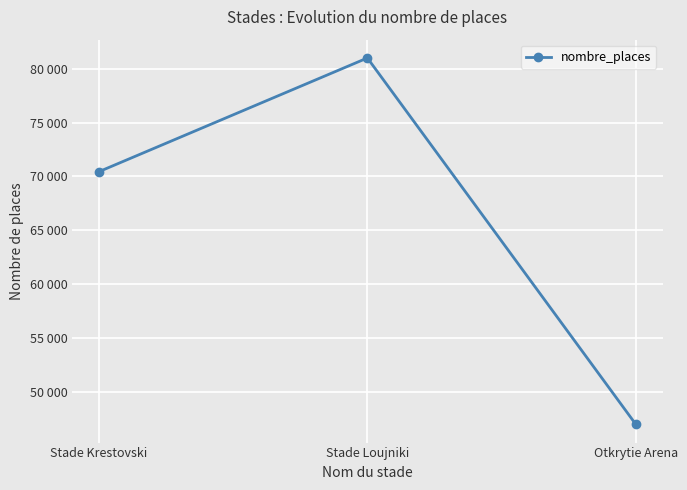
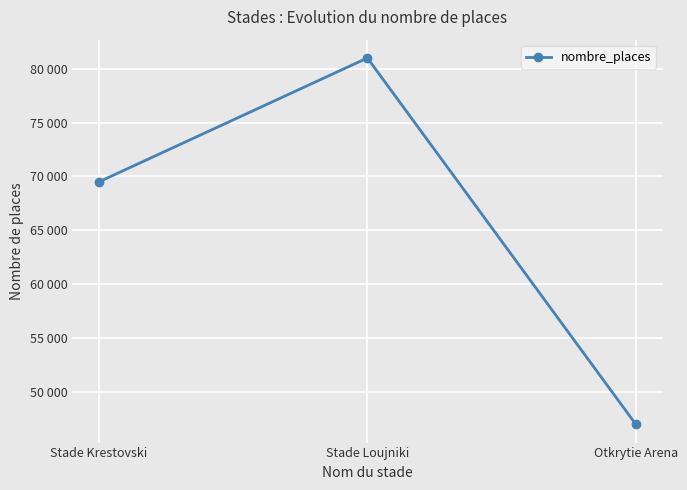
  {
-   "Stade Krestovski": 70400,
+   "Stade Krestovski": 69500,
    "Stade Loujniki": 81000,
    "Otkrytie Arena": 47000
  }
